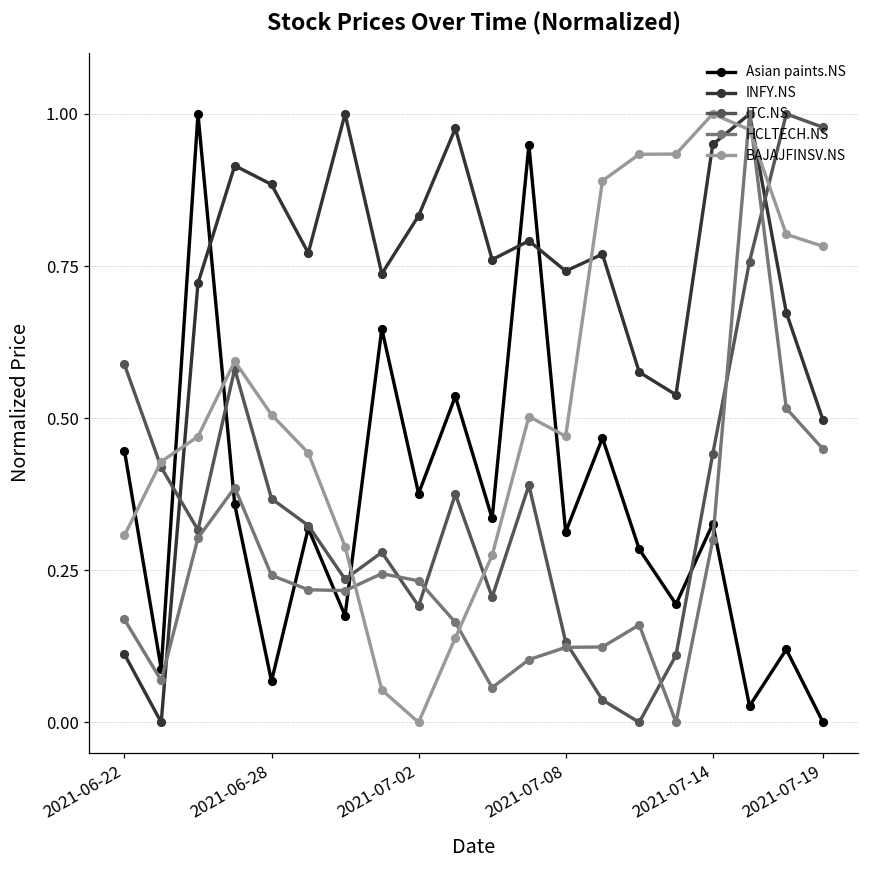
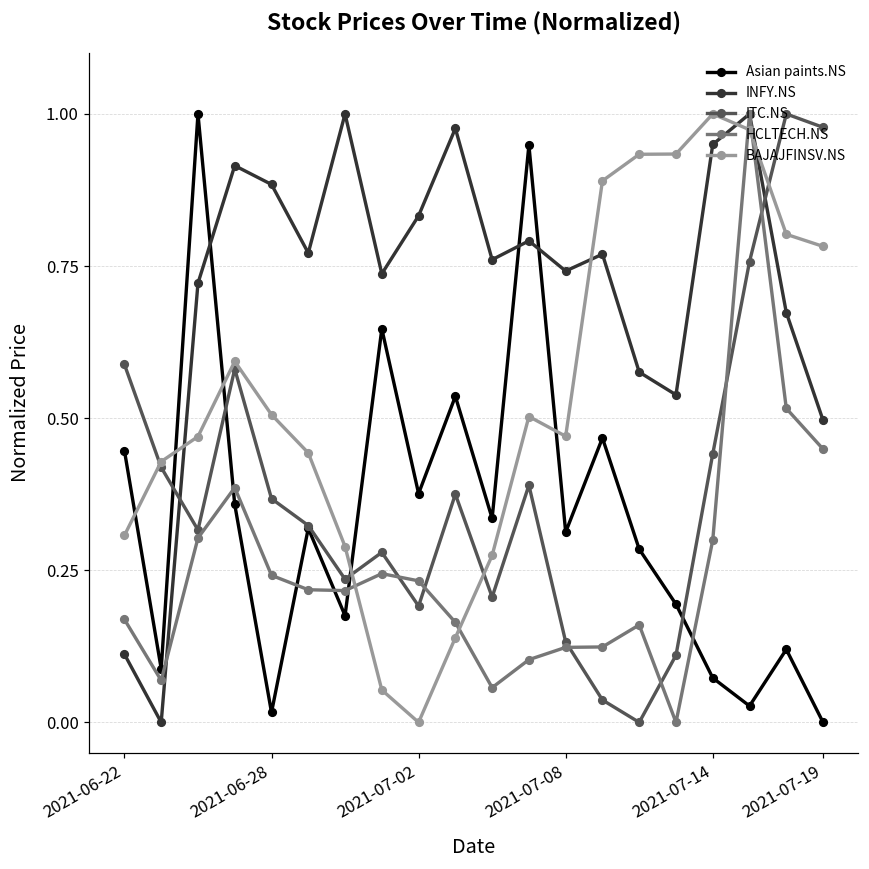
  {
    "Asian paints.NS": {
      "2021-06-22": 0.45,
-     "2021-06-28": 0.07,
+     "2021-06-28": 0.02,
      "2021-07-02": 0.38,
      "2021-07-08": 0.31,
-     "2021-07-14": 0.33,
+     "2021-07-14": 0.07,
      "2021-07-19": 0.00
    }
  }
